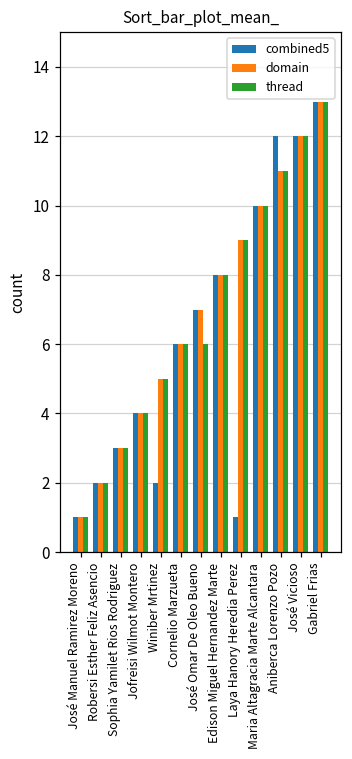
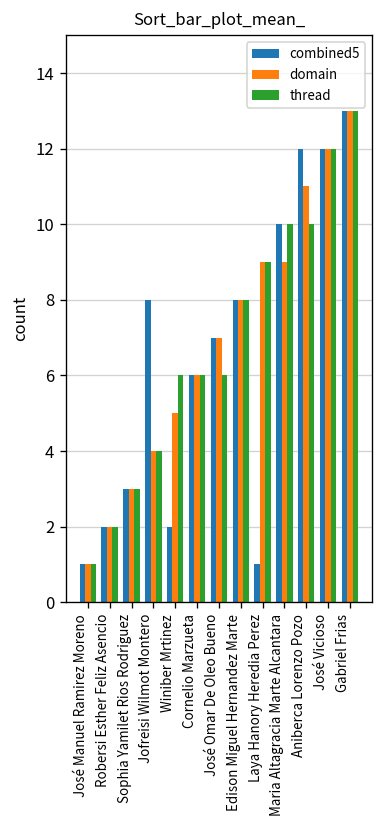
  {
    "combined5": {
      "José Manuel Ramirez Moreno": 1,
      "Robersi Esther Feliz Asencio": 2,
      "Sophia Yamilet Rios Rodriguez": 3,
-     "Jofreisi Wilmot Montero": 4,
+     "Jofreisi Wilmot Montero": 8,
      "Winiber Mrtinez": 2,
      "Cornelio Marzueta": 6,
      "José Omar De Oleo Bueno": 7,
      "Edison Miguel Hernandez Marte": 8,
      "Laya Hanory Heredia Perez": 1,
      "Maria Altagracia Marte Alcantara": 10,
      "Aniberca Lorenzo Pozo": 12,
      "José Vicioso": 12,
      "Gabriel Frias": 13
    },
    "domain": {
      "José Manuel Ramirez Moreno": 1,
      "Robersi Esther Feliz Asencio": 2,
      "Sophia Yamilet Rios Rodriguez": 3,
      "Jofreisi Wilmot Montero": 4,
      "Winiber Mrtinez": 5,
      "Cornelio Marzueta": 6,
      "José Omar De Oleo Bueno": 7,
      "Edison Miguel Hernandez Marte": 8,
      "Laya Hanory Heredia Perez": 9,
-     "Maria Altagracia Marte Alcantara": 10,
+     "Maria Altagracia Marte Alcantara": 9,
      "Aniberca Lorenzo Pozo": 11,
      "José Vicioso": 12,
      "Gabriel Frias": 13
    },
    "thread": {
      "José Manuel Ramirez Moreno": 1,
      "Robersi Esther Feliz Asencio": 2,
      "Sophia Yamilet Rios Rodriguez": 3,
      "Jofreisi Wilmot Montero": 4,
-     "Winiber Mrtinez": 5,
+     "Winiber Mrtinez": 6,
      "Cornelio Marzueta": 6,
      "José Omar De Oleo Bueno": 6,
      "Edison Miguel Hernandez Marte": 8,
      "Laya Hanory Heredia Perez": 9,
      "Maria Altagracia Marte Alcantara": 10,
-     "Aniberca Lorenzo Pozo": 11,
+     "Aniberca Lorenzo Pozo": 10,
      "José Vicioso": 12,
      "Gabriel Frias": 13
    }
  }
